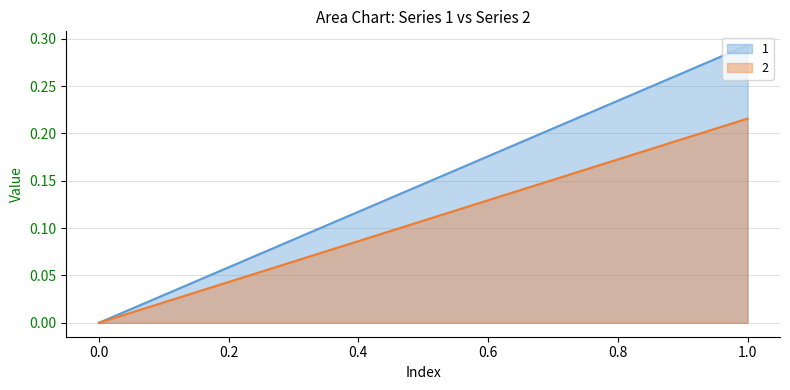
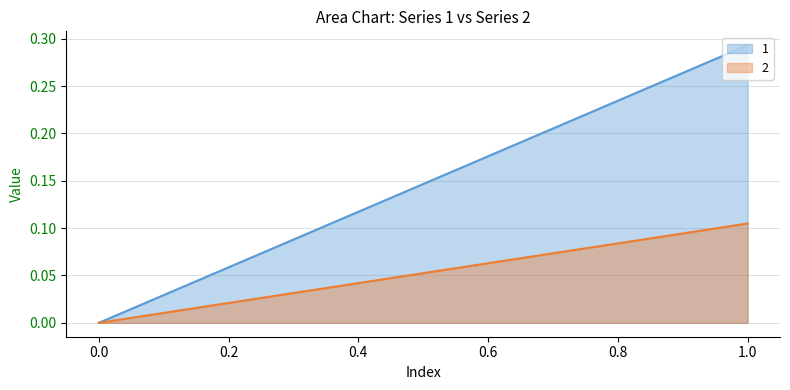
  {
    "2": {
-     "1.0": 0.22
+     "1.0": 0.10
    }
  }
